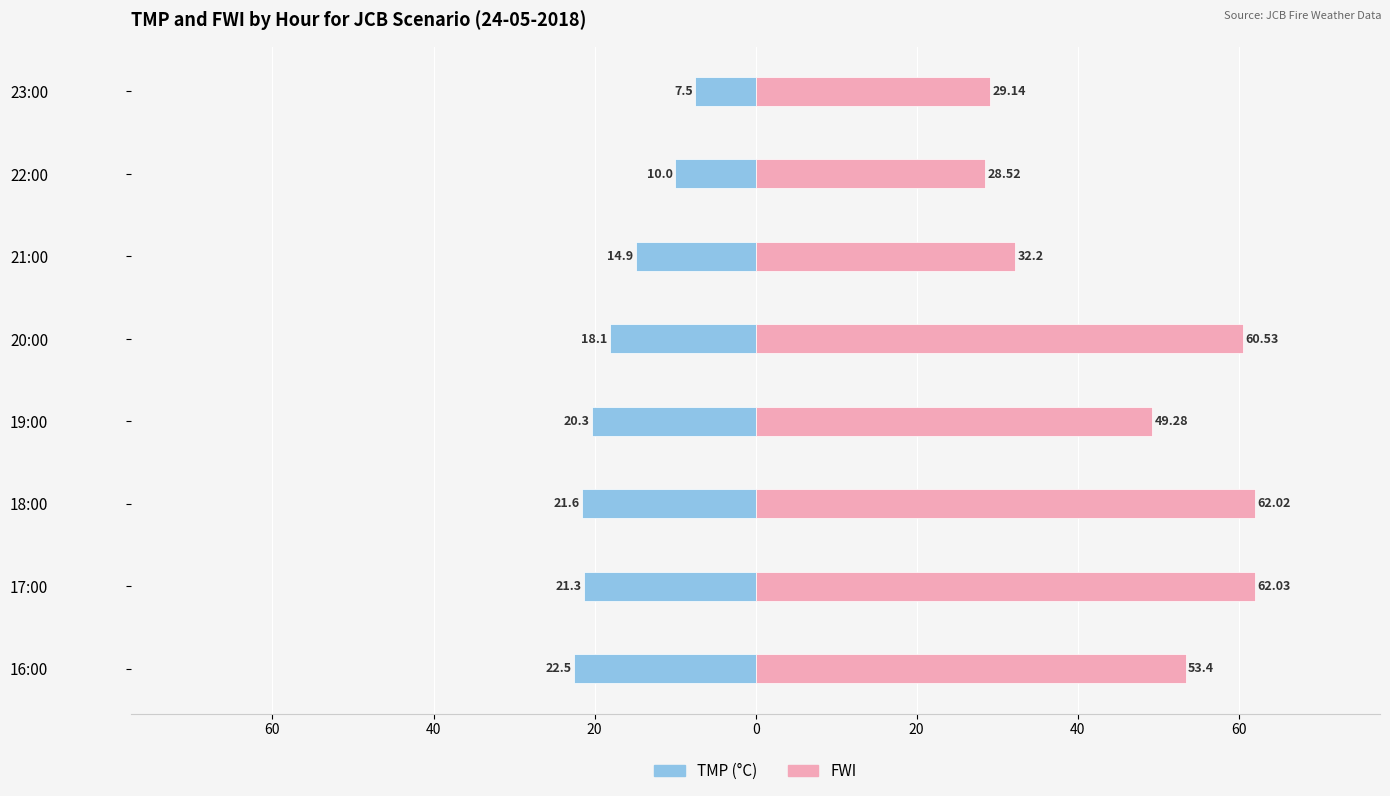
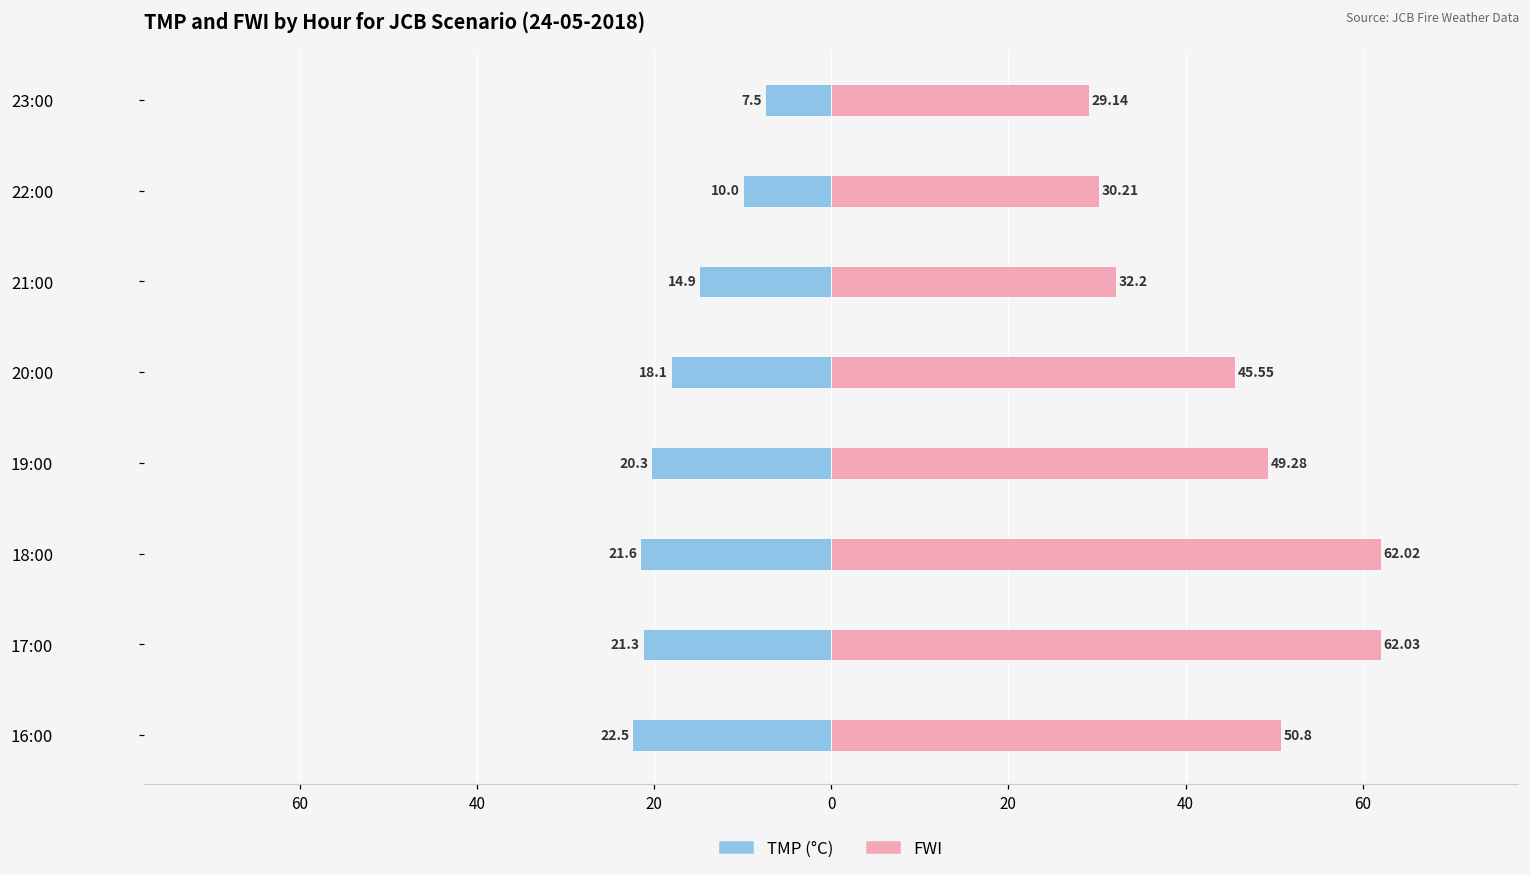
  {
    "FWI": {
      "23:00": 29.14,
-     "22:00": 28.52,
+     "22:00": 30.21,
      "21:00": 32.2,
-     "20:00": 60.53,
+     "20:00": 45.55,
      "19:00": 49.28,
      "18:00": 62.02,
      "17:00": 62.03,
-     "16:00": 53.4
+     "16:00": 50.8
    }
  }
